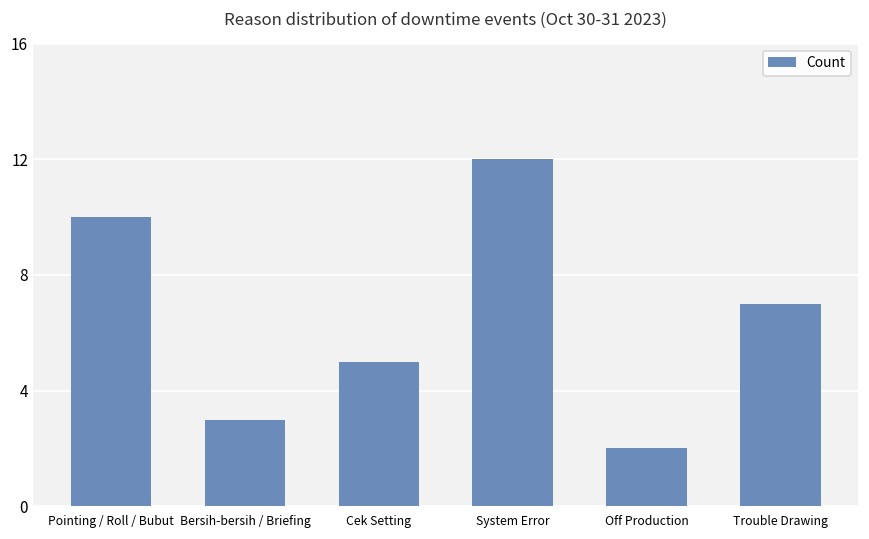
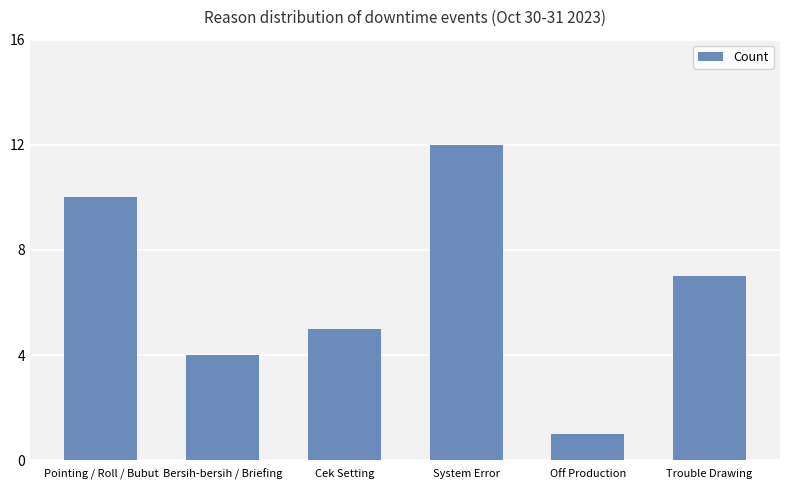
  {
    "Pointing / Roll / Bubut": 10,
-   "Bersih-bersih / Briefing": 3,
+   "Bersih-bersih / Briefing": 4,
    "Cek Setting": 5,
    "System Error": 12,
-   "Off Production": 2,
+   "Off Production": 1,
    "Trouble Drawing": 7
  }
